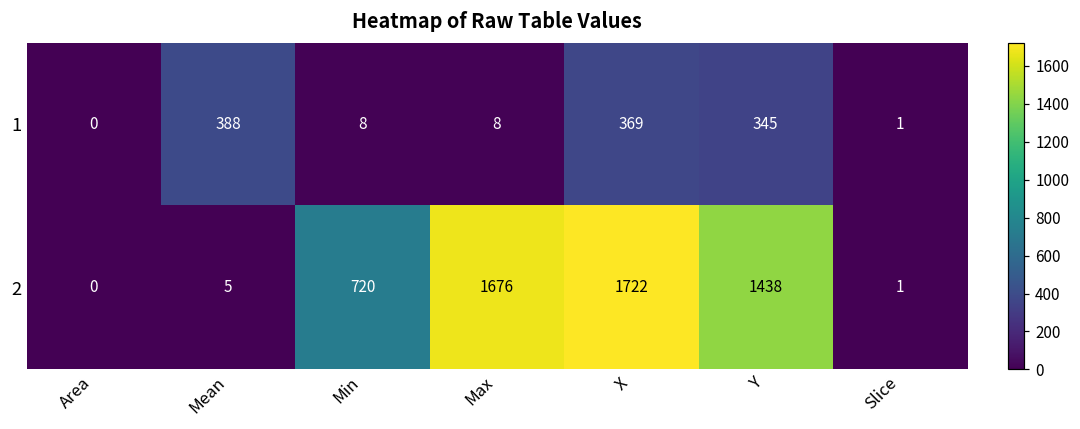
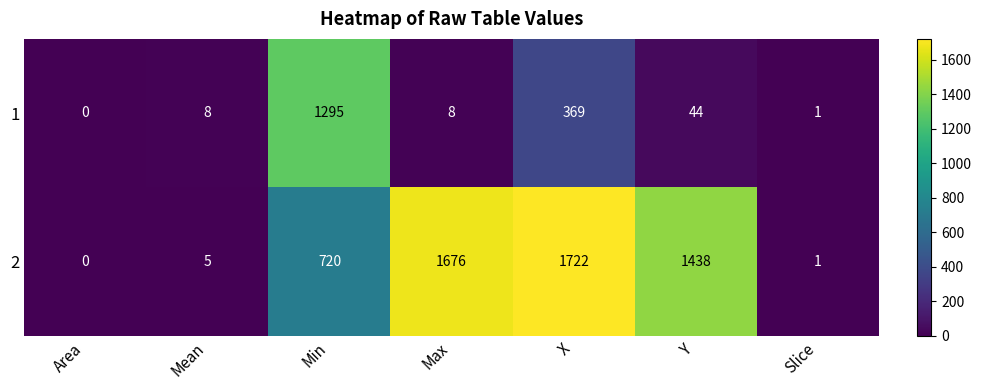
  {
    "1": {
      "Area": 0,
-     "Mean": 388,
-     "Min": 8,
+     "Mean": 8,
+     "Min": 1295,
      "Max": 8,
      "X": 369,
-     "Y": 345,
+     "Y": 44,
      "Slice": 1
    },
    "2": {
      "Area": 0,
      "Mean": 5,
      "Min": 720,
      "Max": 1676,
      "X": 1722,
      "Y": 1438,
      "Slice": 1
    }
  }
